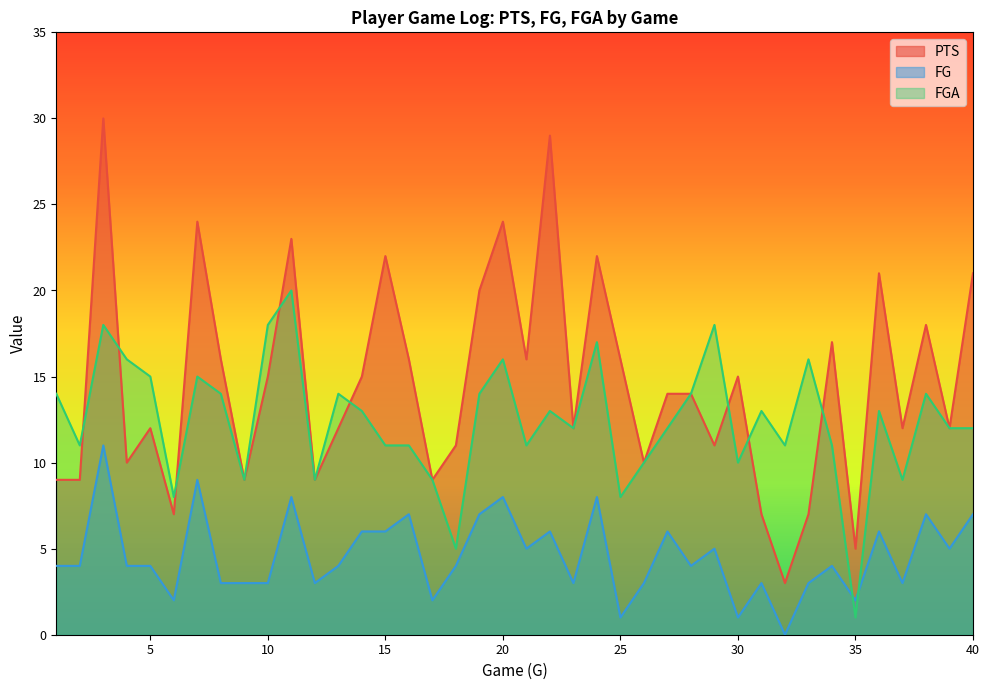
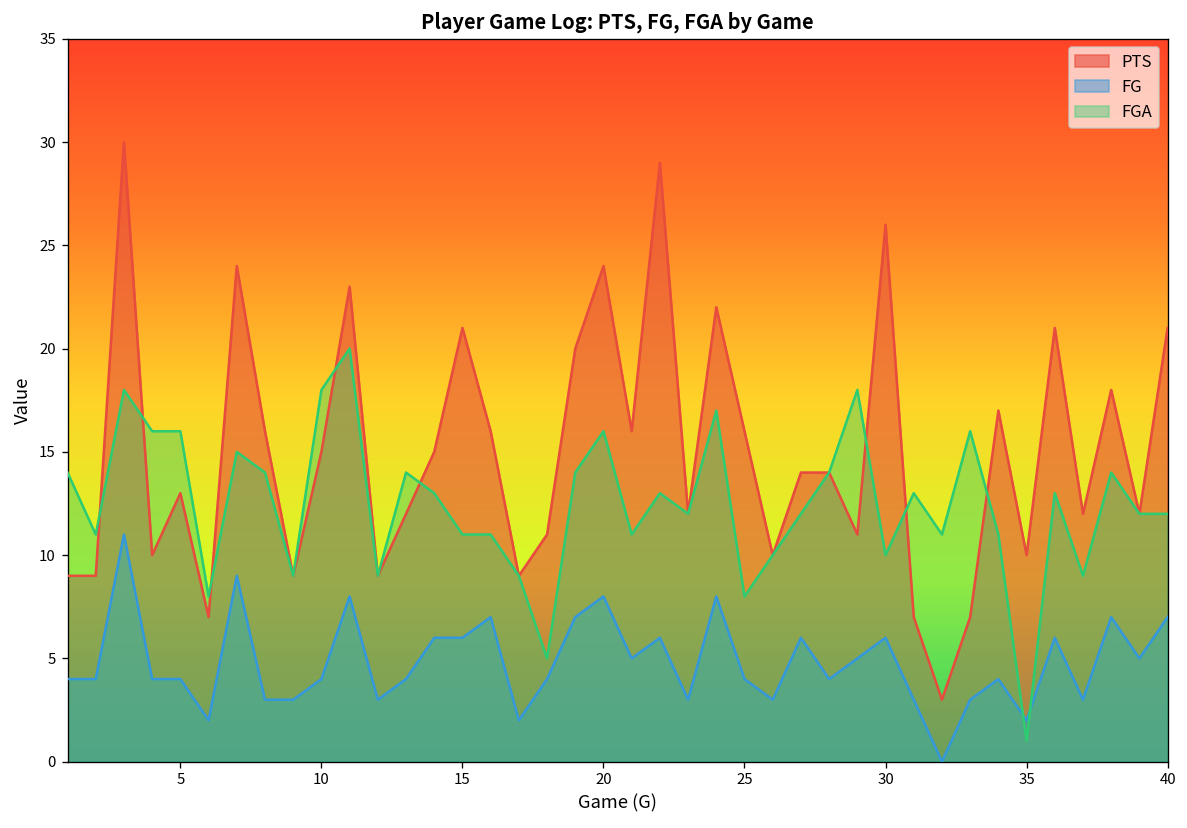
  {
    "PTS": {
-     "5": 12,
+     "5": 13,
      "10": 15,
-     "15": 22,
+     "15": 21,
      "20": 24,
      "25": 16,
-     "30": 15,
-     "35": 5,
+     "30": 26,
+     "35": 10,
      "40": 21
    },
    "FG": {
      "5": 4,
-     "10": 3,
+     "10": 4,
      "15": 6,
      "20": 8,
-     "25": 1,
-     "30": 1,
+     "25": 4,
+     "30": 6,
      "35": 2,
      "40": 7
    },
    "FGA": {
-     "5": 15,
+     "5": 16,
      "10": 18,
      "15": 11,
      "20": 16,
      "25": 8,
      "30": 10,
      "35": 1,
      "40": 12
    }
  }
